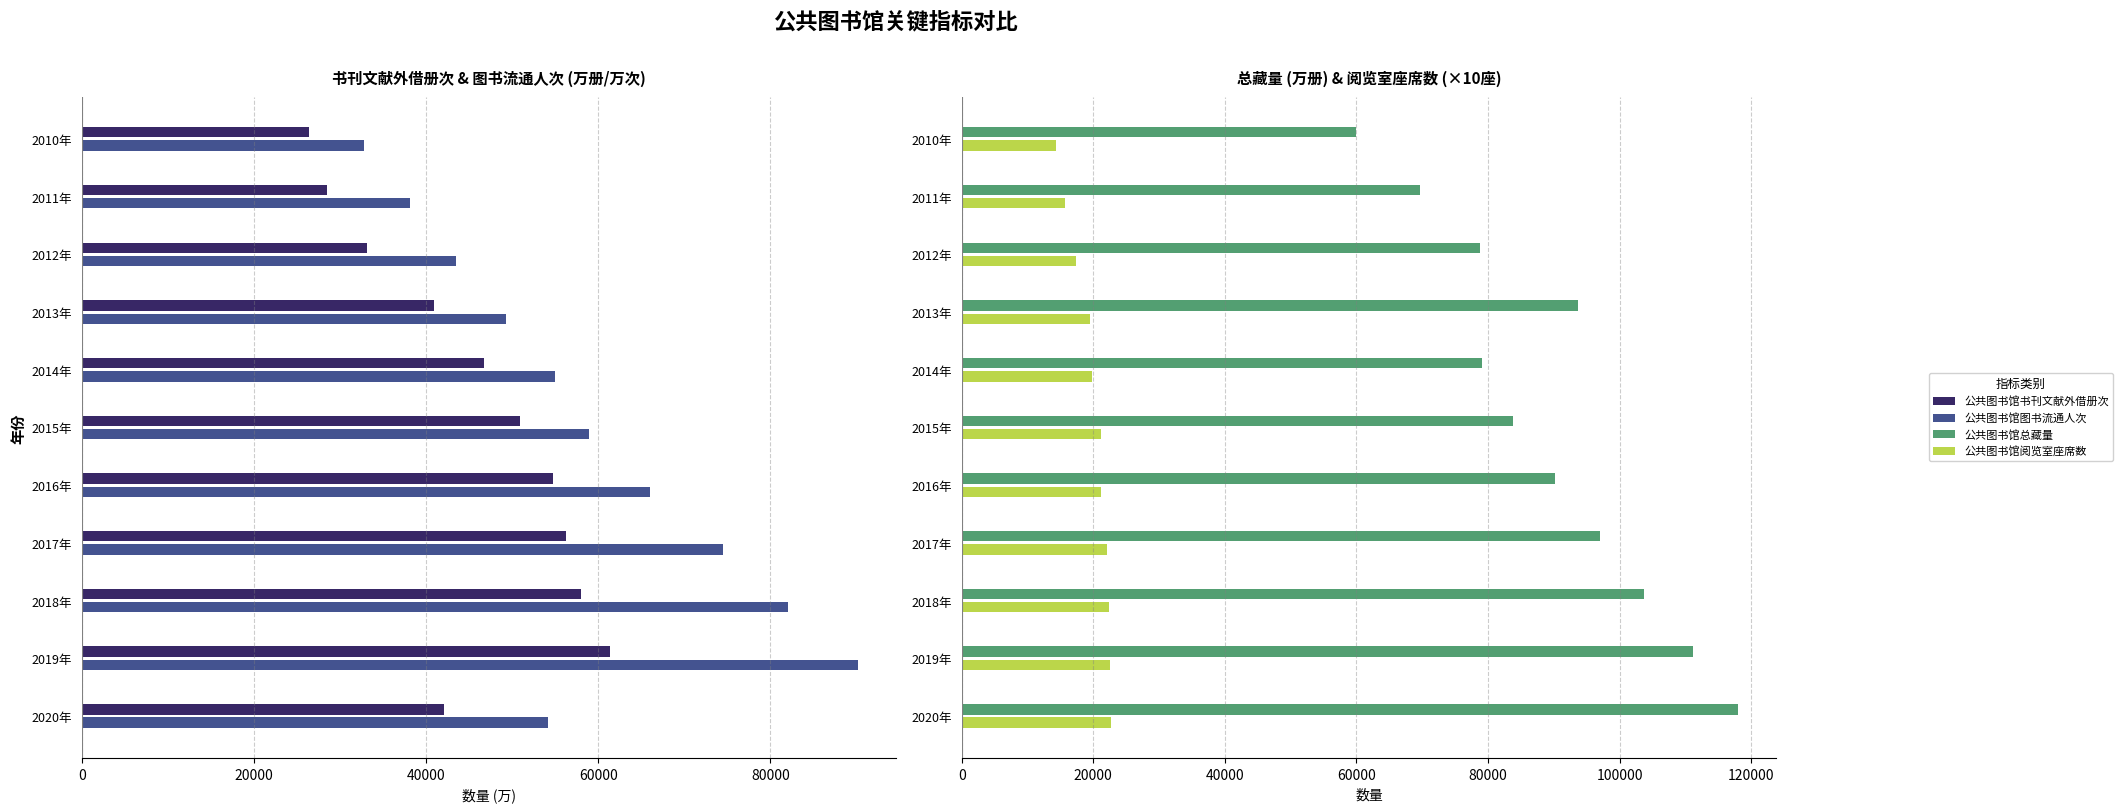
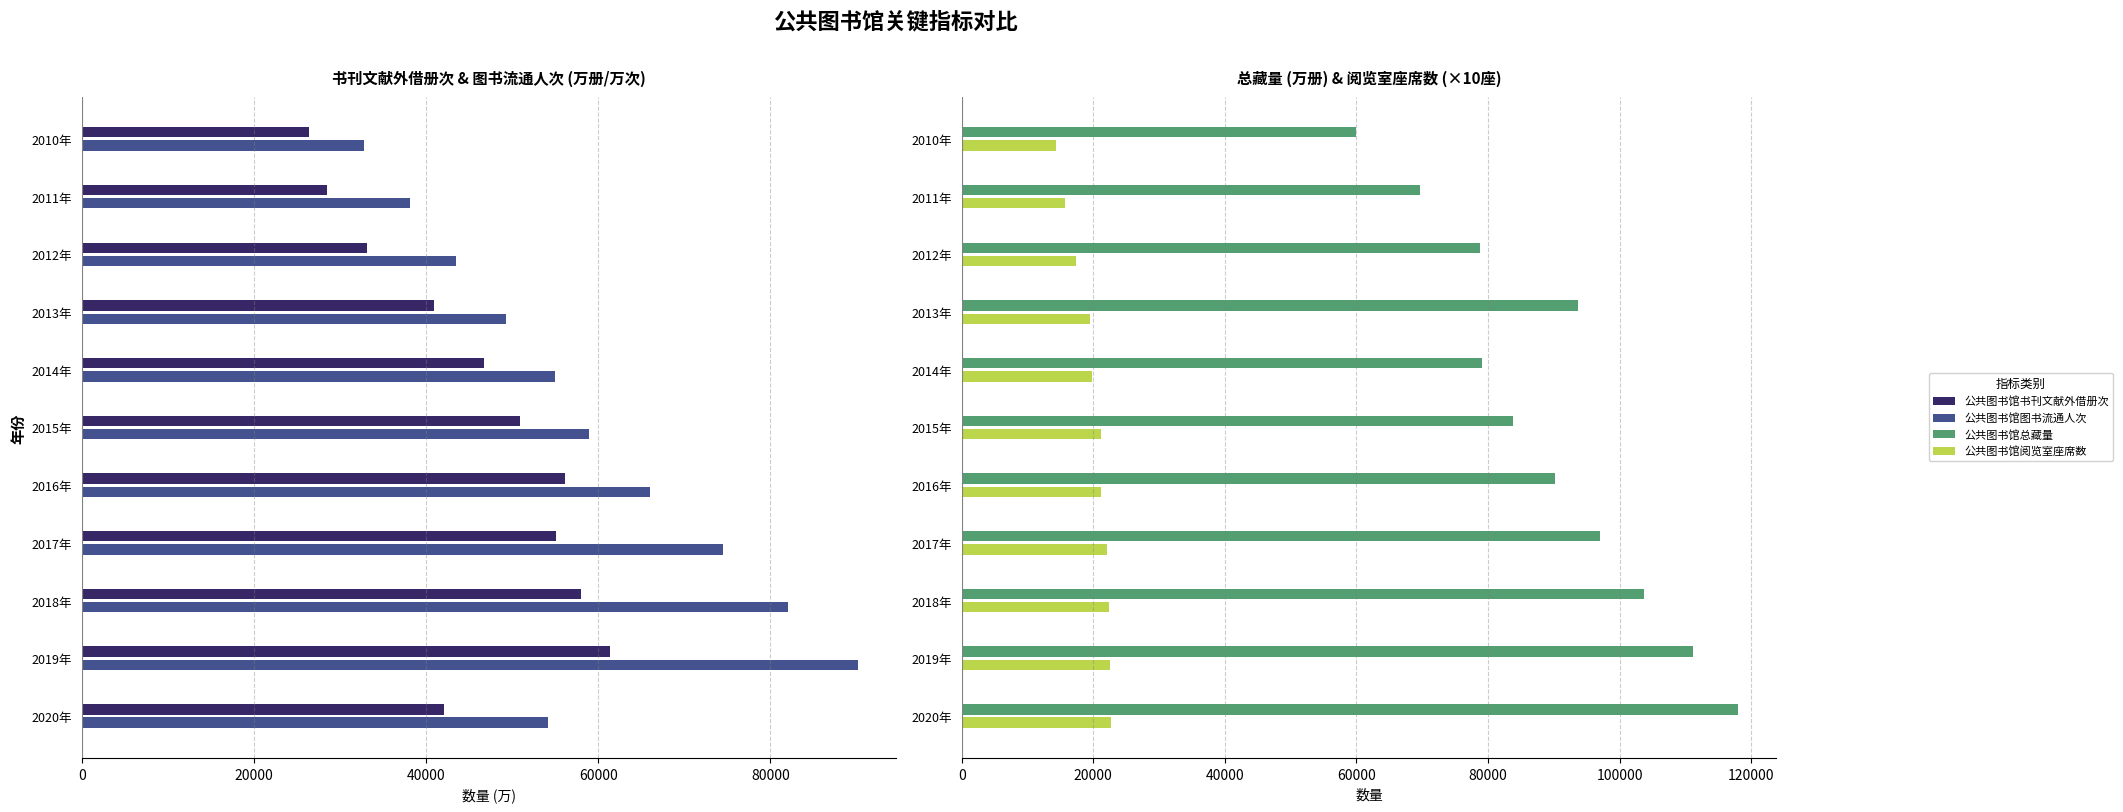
  {
    "书刊文献外借册次 & 图书流通人次 (万册/万次)": {
      "公共图书馆书刊文献外借册次": {
        "2010年": 26000,
        "2011年": 28000,
        "2012年": 33000,
        "2013年": 41000,
        "2014年": 47000,
        "2015年": 51000,
-       "2016年": 55000,
-       "2017年": 56000,
+       "2016年": 56000,
+       "2017年": 55000,
        "2018年": 58000,
        "2019年": 61000,
        "2020年": 42000
      },
      "公共图书馆图书流通人次": {
        "2010年": 33000,
        "2011年": 38000,
        "2012年": 43000,
        "2013年": 49000,
        "2014年": 55000,
        "2015年": 59000,
        "2016年": 66000,
        "2017年": 74000,
        "2018年": 82000,
        "2019年": 90000,
        "2020年": 54000
      }
    },
    "总藏量 (万册) & 阅览室座席数 (×10座)": {
      "公共图书馆总藏量": {
        "2010年": 60000,
        "2011年": 70000,
        "2012年": 79000,
        "2013年": 94000,
        "2014年": 79000,
        "2015年": 84000,
        "2016年": 90000,
        "2017年": 97000,
        "2018年": 104000,
        "2019年": 111000,
        "2020年": 118000
      },
      "公共图书馆阅览室座席数": {
        "2010年": 14000,
        "2011年": 16000,
        "2012年": 17000,
        "2013年": 20000,
        "2014年": 20000,
        "2015年": 21000,
        "2016年": 21000,
        "2017年": 22000,
        "2018年": 22000,
        "2019年": 23000,
        "2020年": 23000
      }
    }
  }
